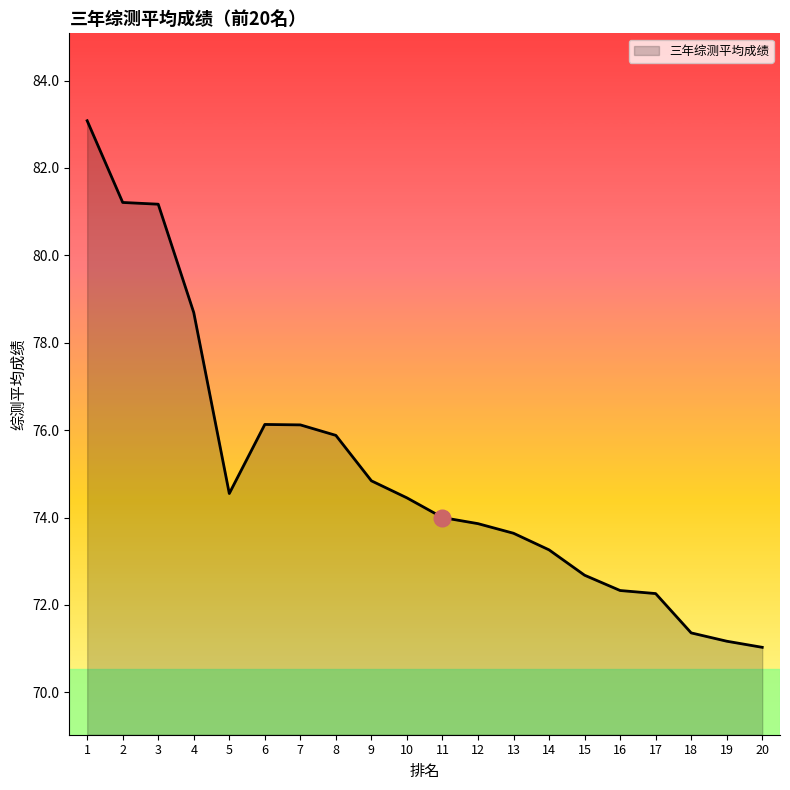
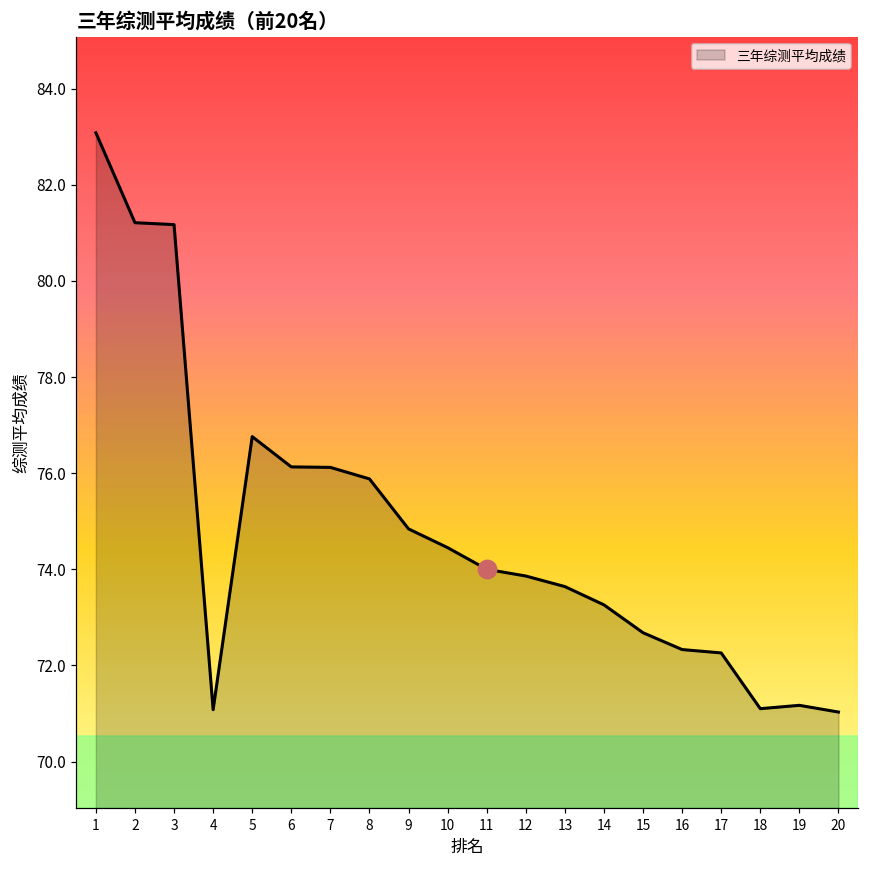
  {
    "三年综测平均成绩": {
      "1": 83.1,
      "2": 81.2,
      "3": 81.2,
-     "4": 78.7,
-     "5": 74.6,
+     "4": 71.1,
+     "5": 76.8,
      "6": 76.1,
      "7": 76.1,
      "8": 75.9,
      "9": 74.8,
      "10": 74.5,
      "12": 73.9,
      "13": 73.6,
      "14": 73.3,
      "15": 72.7,
      "16": 72.3,
      "17": 72.3,
-     "18": 71.4,
+     "18": 71.1,
      "19": 71.2,
      "20": 71.0
    }
  }
